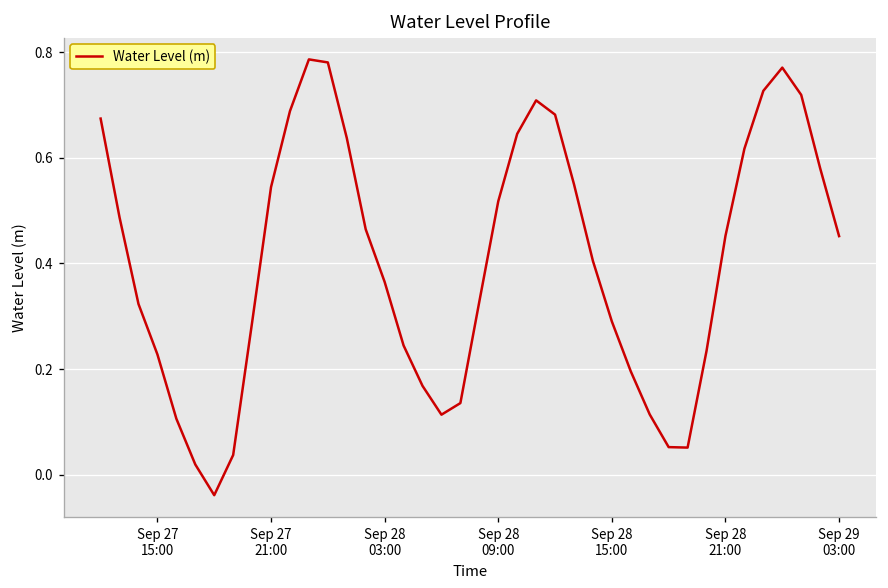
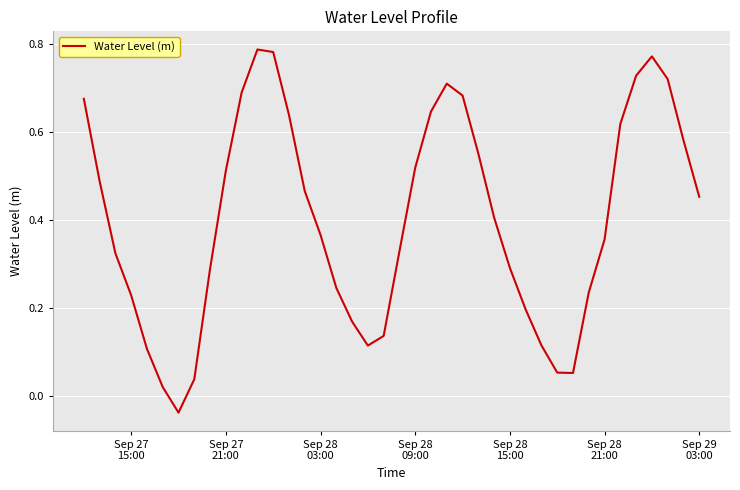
  {
    "Sep 27 15:00": 0.23,
-   "Sep 27 21:00": 0.54,
+   "Sep 27 21:00": 0.51,
    "Sep 28 03:00": 0.37,
    "Sep 28 09:00": 0.52,
    "Sep 28 15:00": 0.29,
-   "Sep 28 21:00": 0.45,
+   "Sep 28 21:00": 0.35,
    "Sep 29 03:00": 0.45
  }
